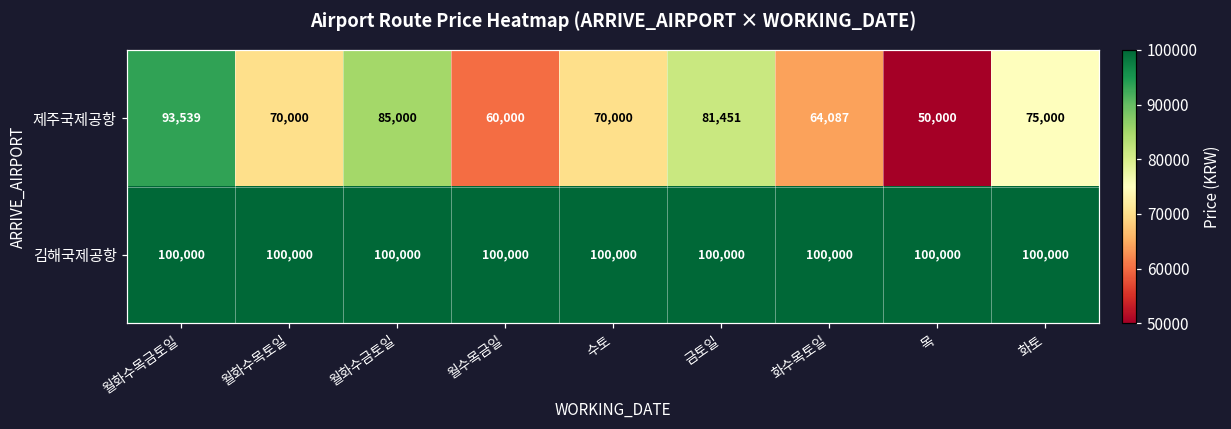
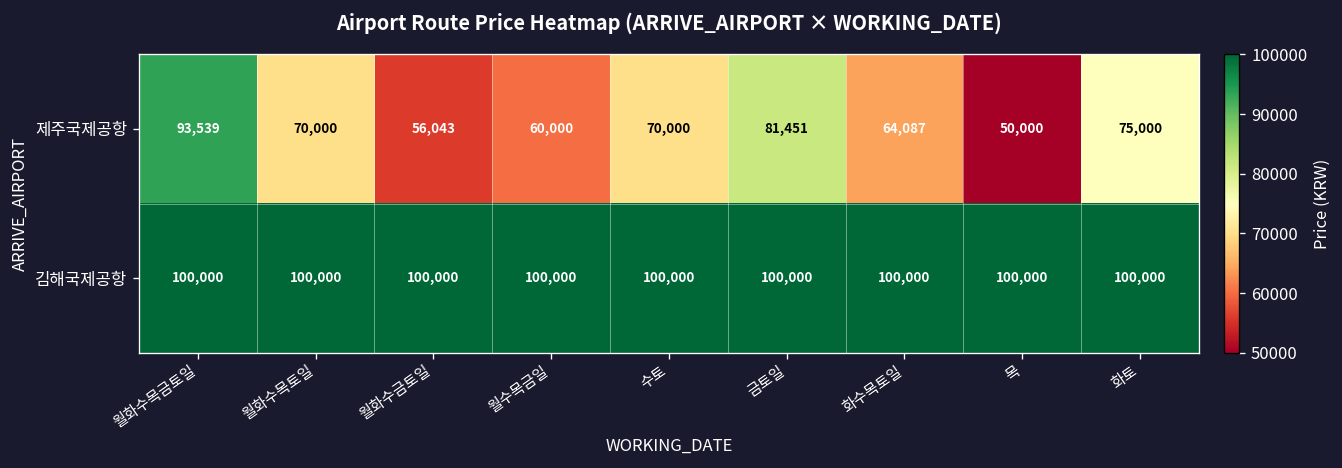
  {
    "제주국제공항": {
      "월화수목금토일": "93,539",
      "월화수목토일": "70,000",
-     "월화수금토일": "85,000",
+     "월화수금토일": "56,043",
      "월수목금일": "60,000",
      "수토": "70,000",
      "금토일": "81,451",
      "화수목토일": "64,087",
      "목": "50,000",
      "화토": "75,000"
    },
    "김해국제공항": {
      "월화수목금토일": "100,000",
      "월화수목토일": "100,000",
      "월화수금토일": "100,000",
      "월수목금일": "100,000",
      "수토": "100,000",
      "금토일": "100,000",
      "화수목토일": "100,000",
      "목": "100,000",
      "화토": "100,000"
    }
  }
